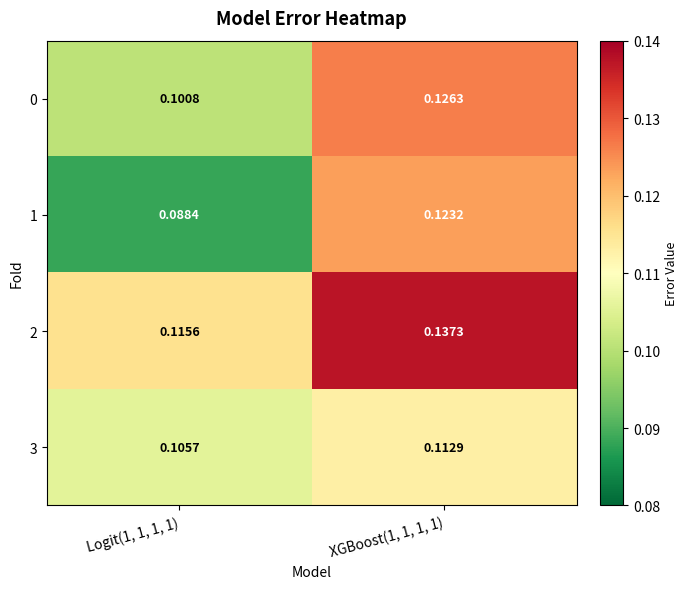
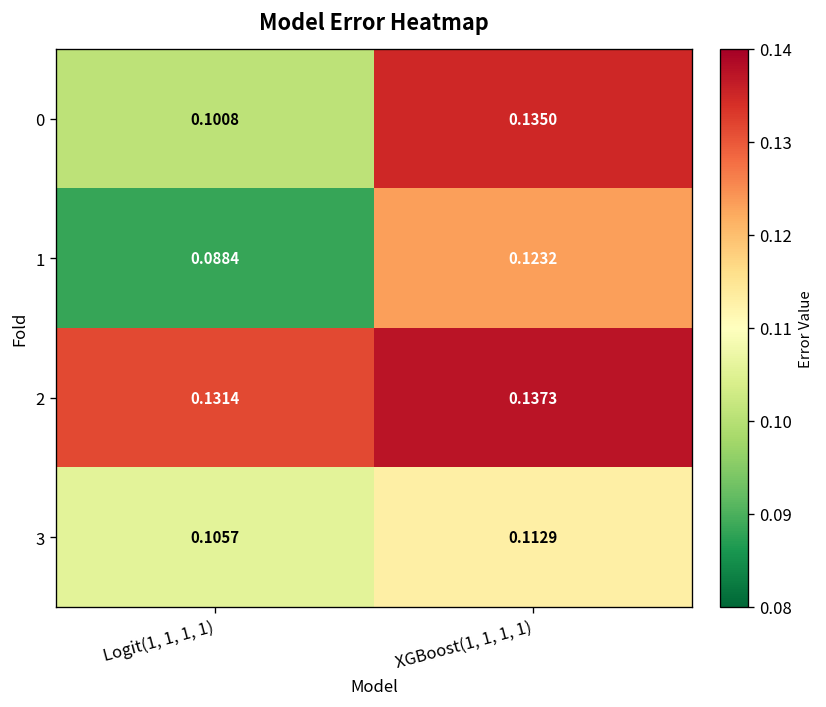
  {
    "0": {
      "Logit(1, 1, 1, 1)": 0.1008,
-     "XGBoost(1, 1, 1, 1)": 0.1263
+     "XGBoost(1, 1, 1, 1)": 0.1350
    },
    "1": {
      "Logit(1, 1, 1, 1)": 0.0884,
      "XGBoost(1, 1, 1, 1)": 0.1232
    },
    "2": {
-     "Logit(1, 1, 1, 1)": 0.1156,
+     "Logit(1, 1, 1, 1)": 0.1314,
      "XGBoost(1, 1, 1, 1)": 0.1373
    },
    "3": {
      "Logit(1, 1, 1, 1)": 0.1057,
      "XGBoost(1, 1, 1, 1)": 0.1129
    }
  }
